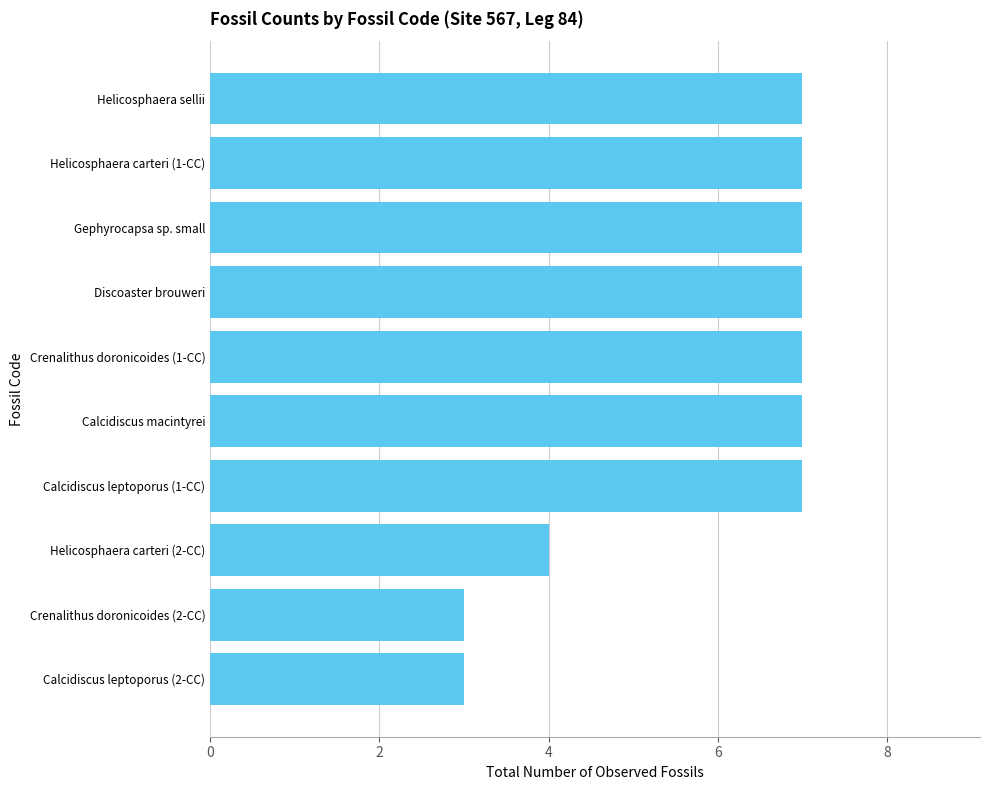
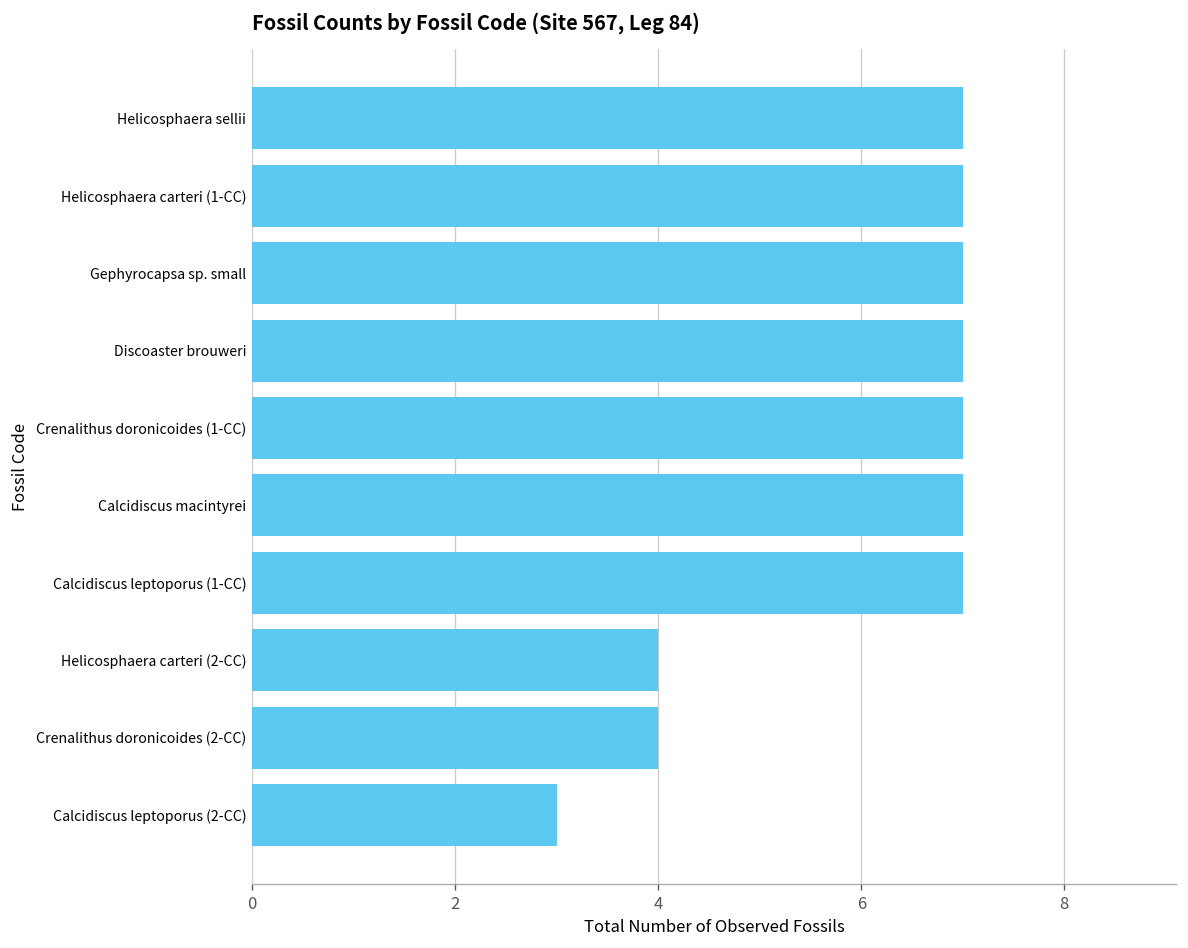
  {
    "Helicosphaera sellii": 7,
    "Helicosphaera carteri (1-CC)": 7,
    "Gephyrocapsa sp. small": 7,
    "Discoaster brouweri": 7,
    "Crenalithus doronicoides (1-CC)": 7,
    "Calcidiscus macintyrei": 7,
    "Calcidiscus leptoporus (1-CC)": 7,
    "Helicosphaera carteri (2-CC)": 4,
-   "Crenalithus doronicoides (2-CC)": 3,
+   "Crenalithus doronicoides (2-CC)": 4,
    "Calcidiscus leptoporus (2-CC)": 3
  }
